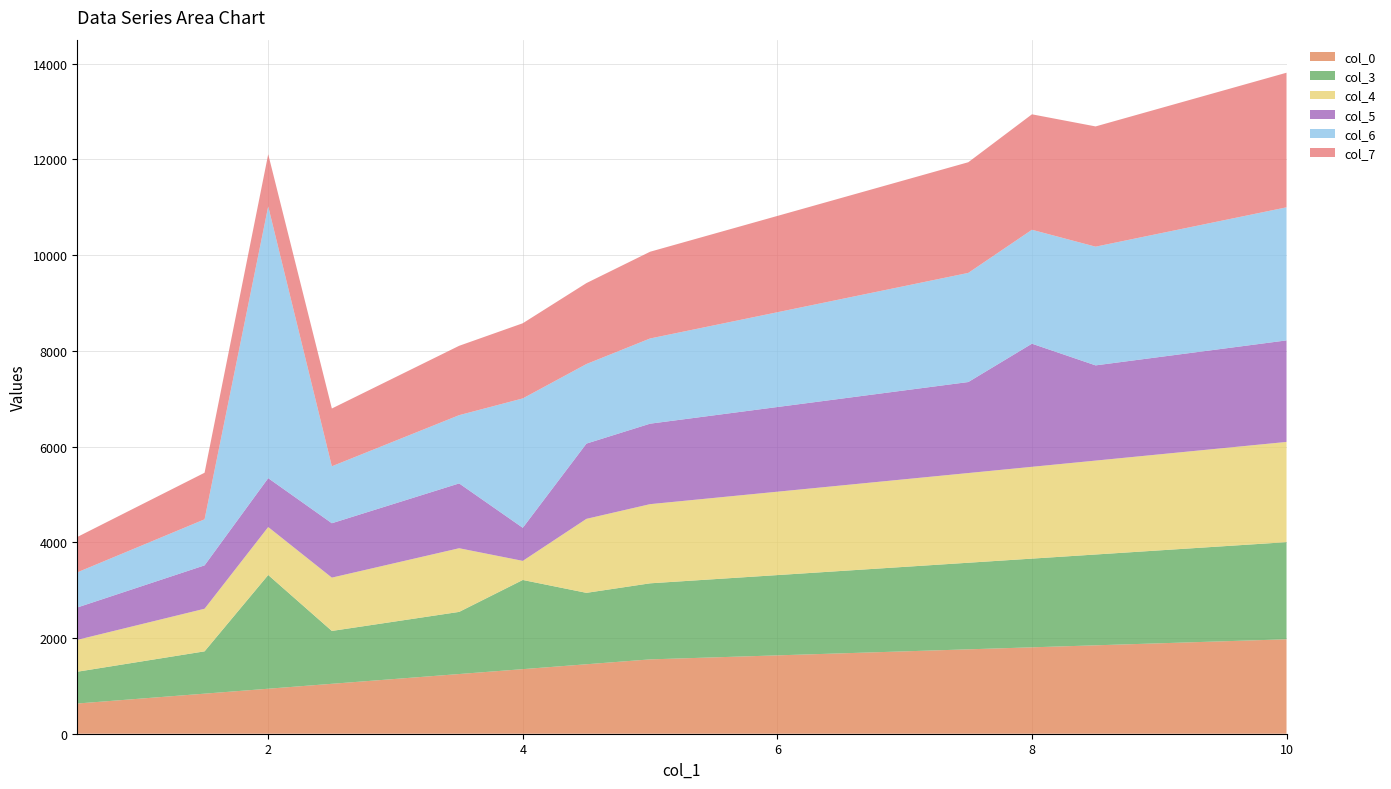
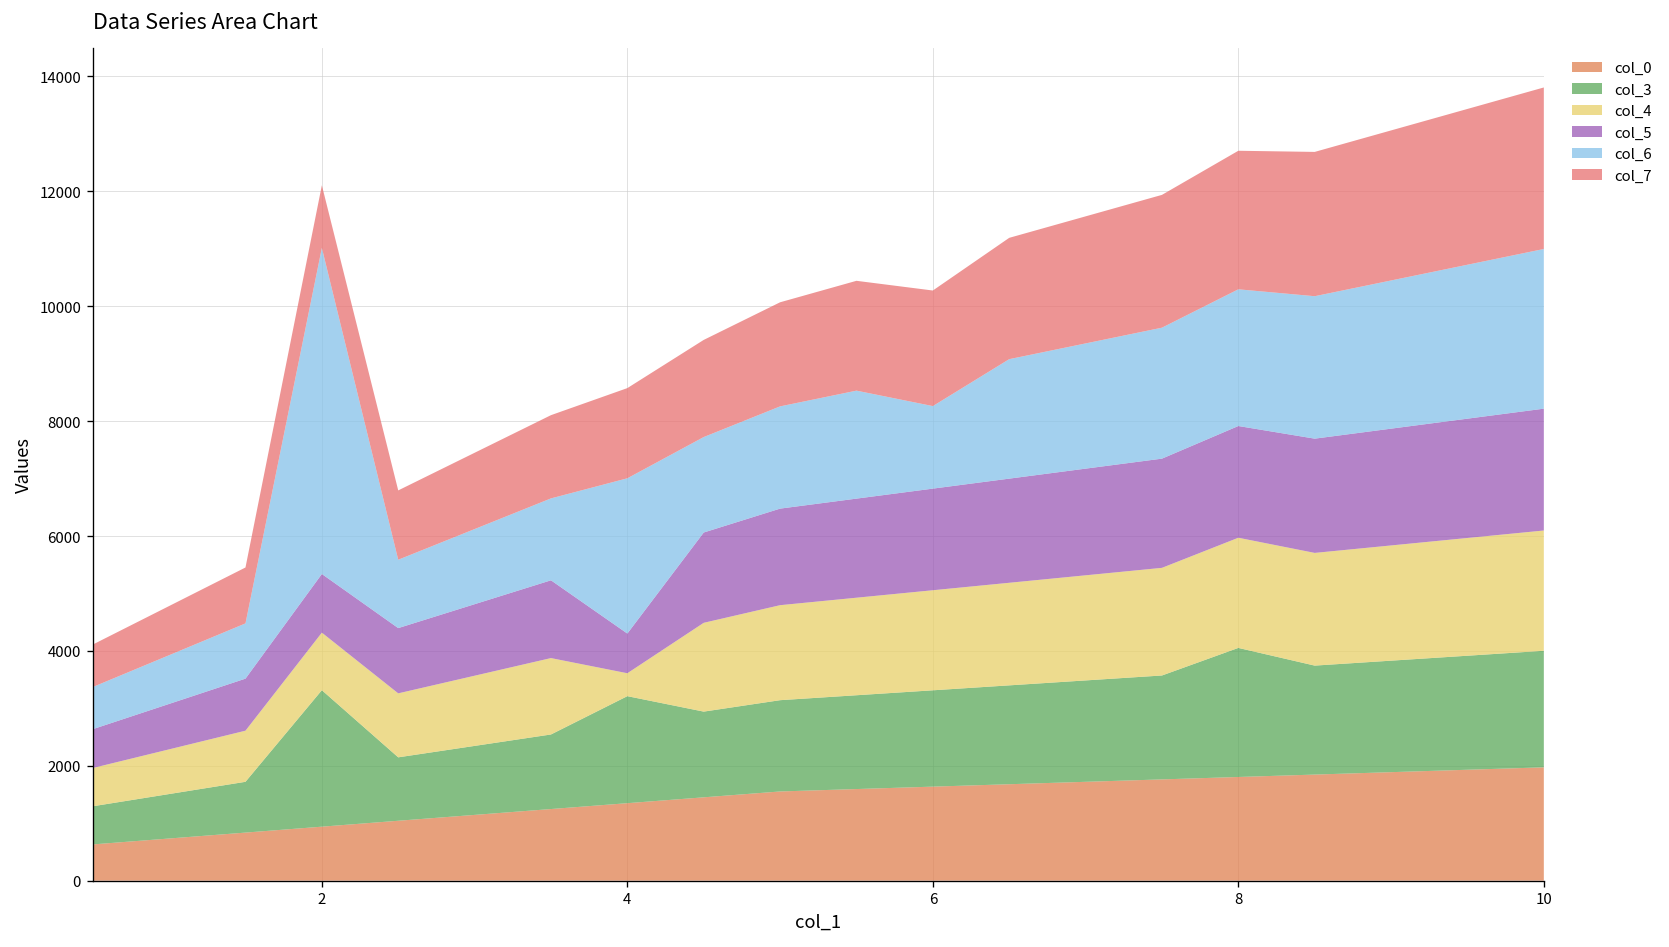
  {
    "col_3": {
      "2": 2400,
      "4": 1900,
      "6": 1700,
-     "8": 1900,
+     "8": 2200,
      "10": 2000
    },
    "col_4": {
      "2": 1000,
      "4": 400,
      "6": 1700,
      "8": 1900,
      "10": 2100
    },
    "col_5": {
      "2": 1000,
      "4": 700,
      "6": 1800,
-     "8": 2600,
+     "8": 1900,
      "10": 2100
    },
    "col_6": {
      "2": 5700,
      "4": 2700,
-     "6": 2000,
+     "6": 1400,
      "8": 2400,
      "10": 2800
    }
  }
